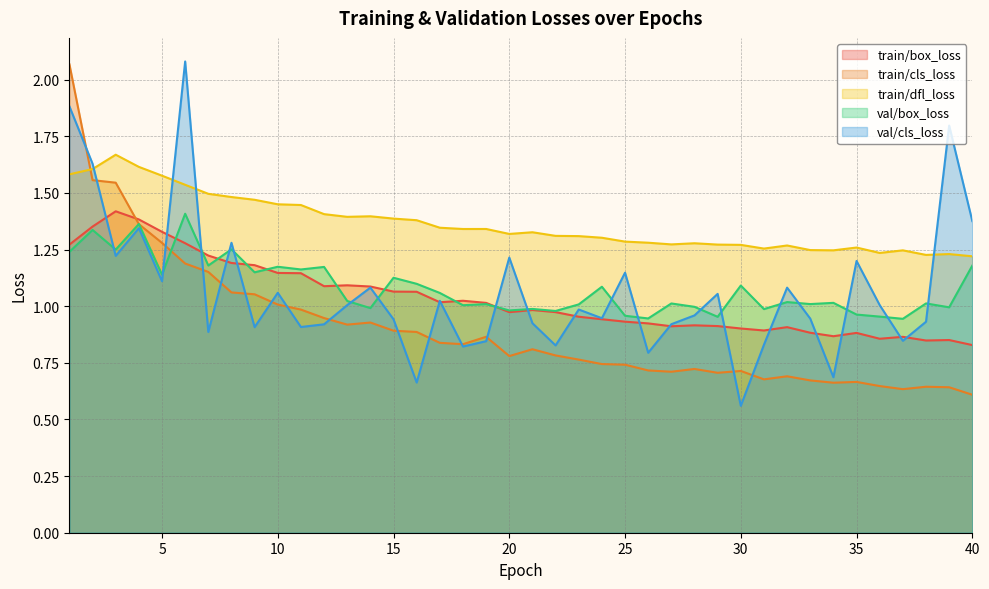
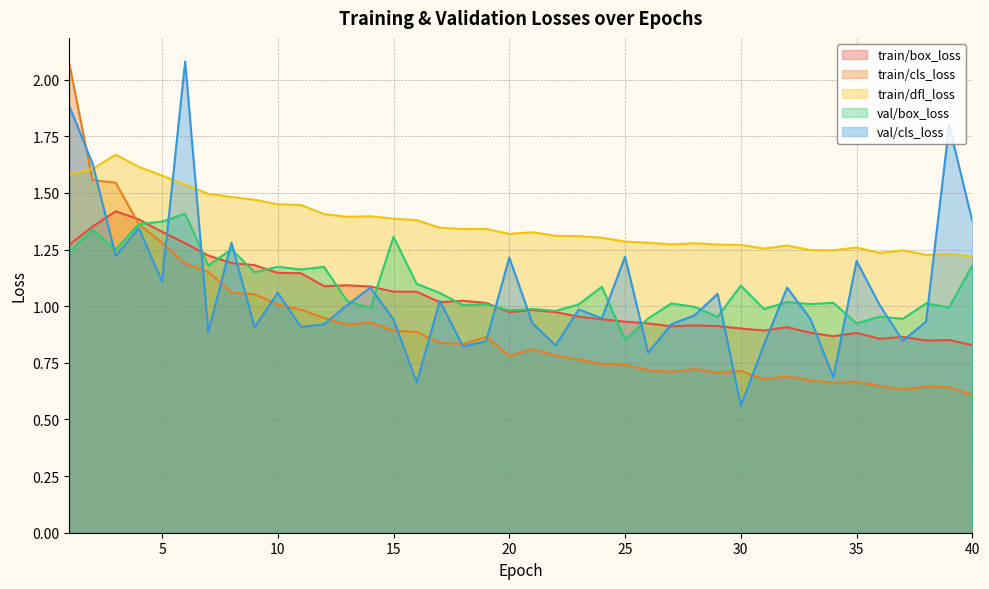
  {
    "val/box_loss": {
-     "5": 1.14,
+     "5": 1.37,
      "10": 1.17,
-     "15": 1.13,
-     "25": 0.96,
+     "15": 1.31,
+     "25": 0.85,
      "30": 1.09,
-     "35": 0.96,
+     "35": 0.92,
      "40": 1.18
    },
    "val/cls_loss": {
      "5": 1.11,
      "10": 1.06,
      "15": 0.94,
      "20": 1.21,
-     "25": 1.15,
+     "25": 1.22,
      "30": 0.56,
      "35": 1.20,
      "40": 1.38
    }
  }
